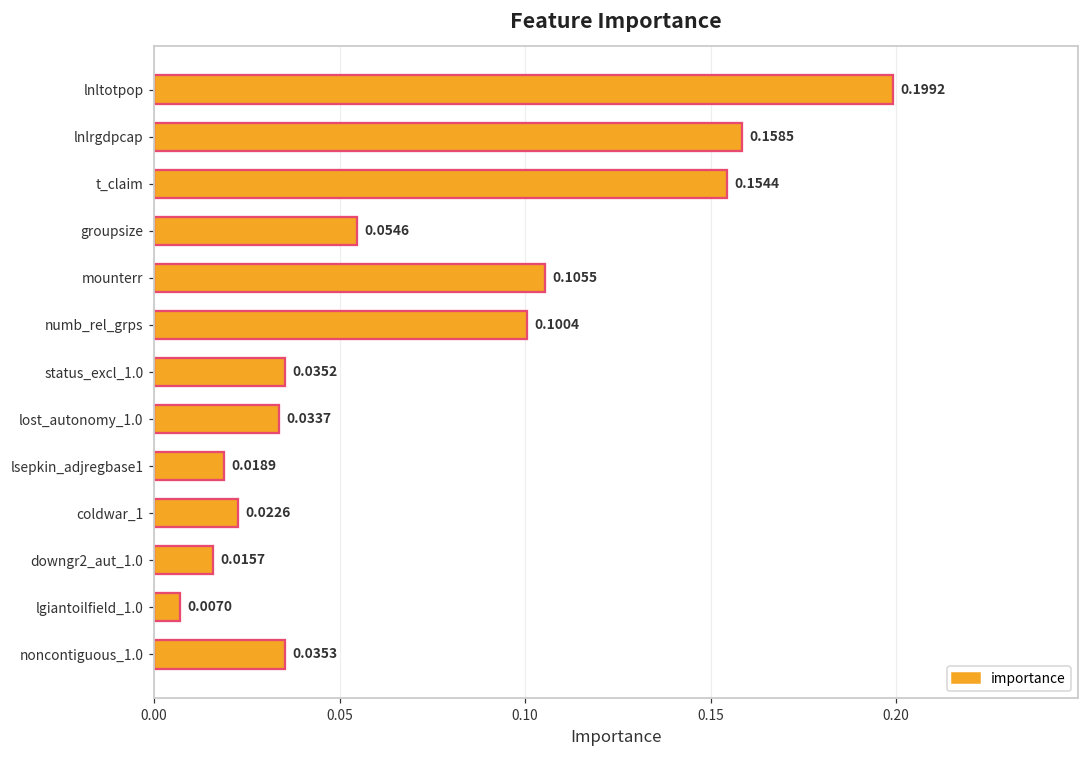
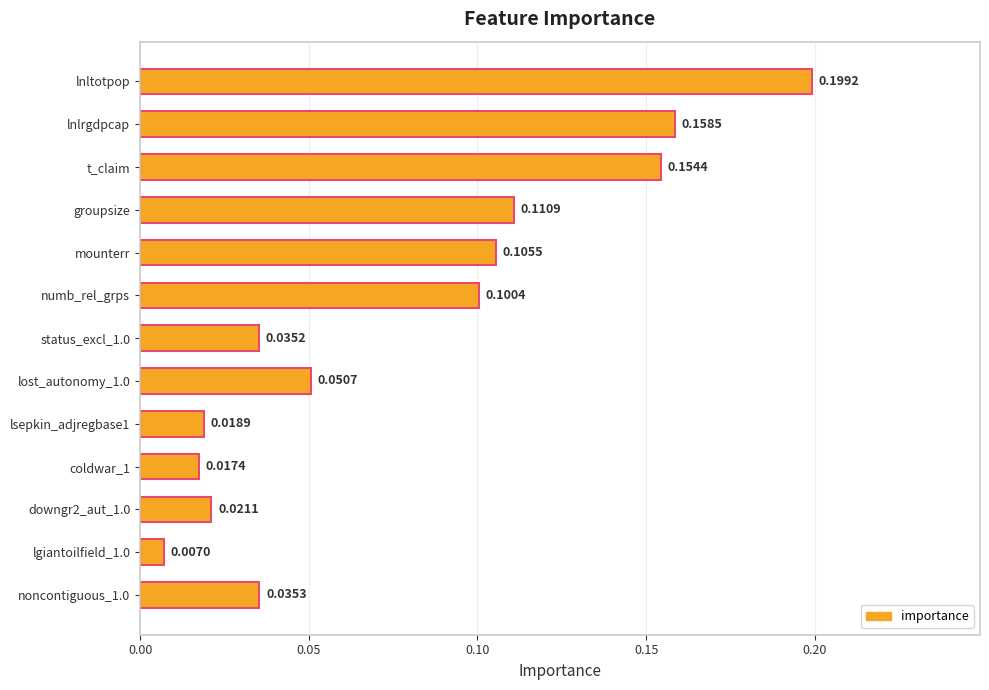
  {
    "lnltotpop": 0.1992,
    "lnlrgdpcap": 0.1585,
    "t_claim": 0.1544,
-   "groupsize": 0.0546,
+   "groupsize": 0.1109,
    "mounterr": 0.1055,
    "numb_rel_grps": 0.1004,
    "status_excl_1.0": 0.0352,
-   "lost_autonomy_1.0": 0.0337,
+   "lost_autonomy_1.0": 0.0507,
    "lsepkin_adjregbase1": 0.0189,
-   "coldwar_1": 0.0226,
-   "downgr2_aut_1.0": 0.0157,
+   "coldwar_1": 0.0174,
+   "downgr2_aut_1.0": 0.0211,
    "lgiantoilfield_1.0": 0.0070,
    "noncontiguous_1.0": 0.0353
  }
